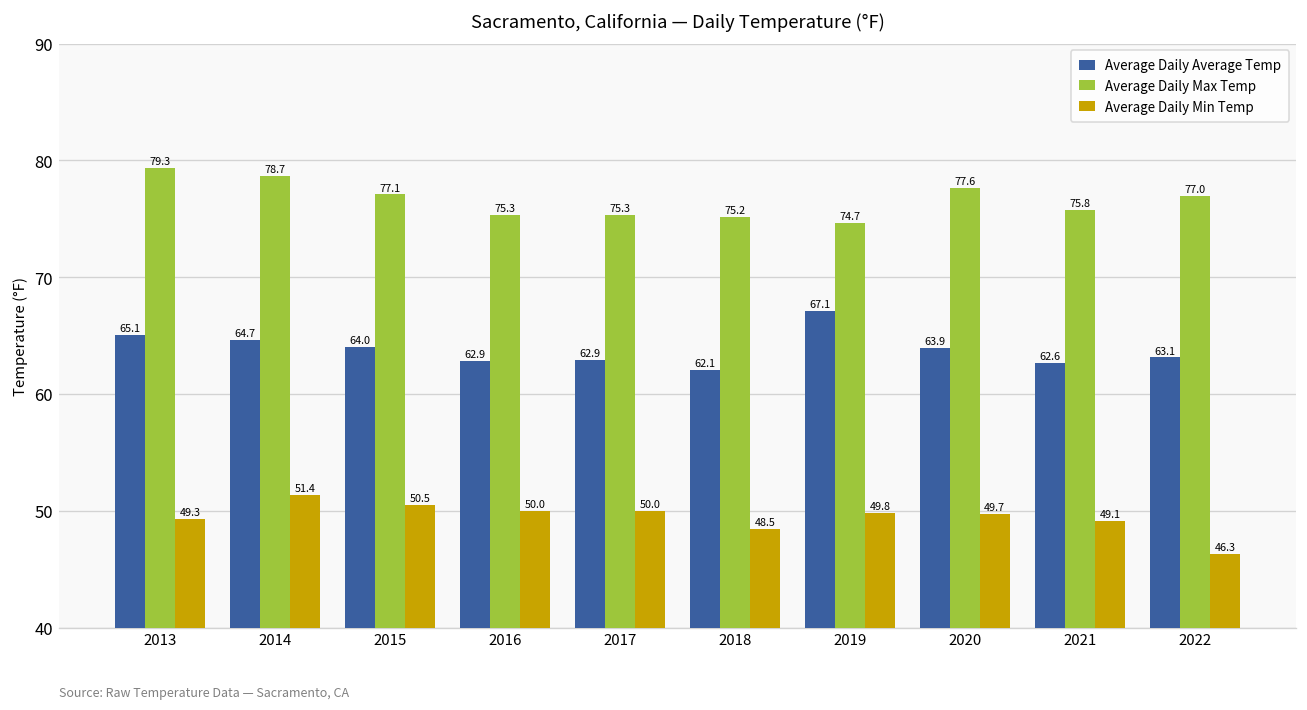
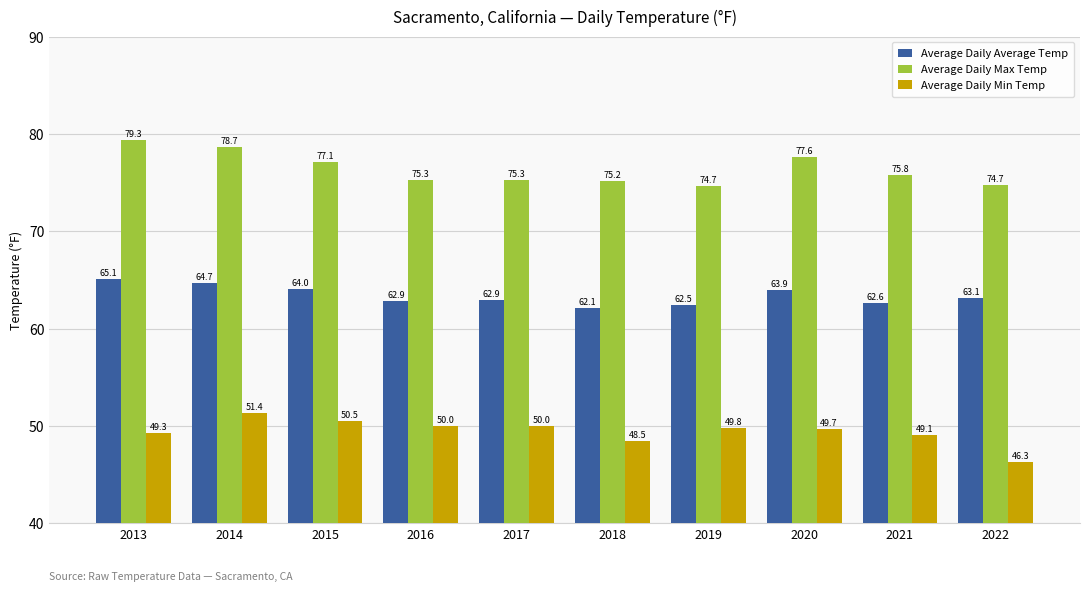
  {
    "Average Daily Average Temp": {
      "2013": 65.1,
      "2014": 64.7,
      "2015": 64.0,
      "2016": 62.9,
      "2017": 62.9,
      "2018": 62.1,
-     "2019": 67.1,
+     "2019": 62.5,
      "2020": 63.9,
      "2021": 62.6,
      "2022": 63.1
    },
    "Average Daily Max Temp": {
      "2013": 79.3,
      "2014": 78.7,
      "2015": 77.1,
      "2016": 75.3,
      "2017": 75.3,
      "2018": 75.2,
      "2019": 74.7,
      "2020": 77.6,
      "2021": 75.8,
-     "2022": 77.0
+     "2022": 74.7
    },
    "Average Daily Min Temp": {
      "2013": 49.3,
      "2014": 51.4,
      "2015": 50.5,
      "2016": 50.0,
      "2017": 50.0,
      "2018": 48.5,
      "2019": 49.8,
      "2020": 49.7,
      "2021": 49.1,
      "2022": 46.3
    }
  }
